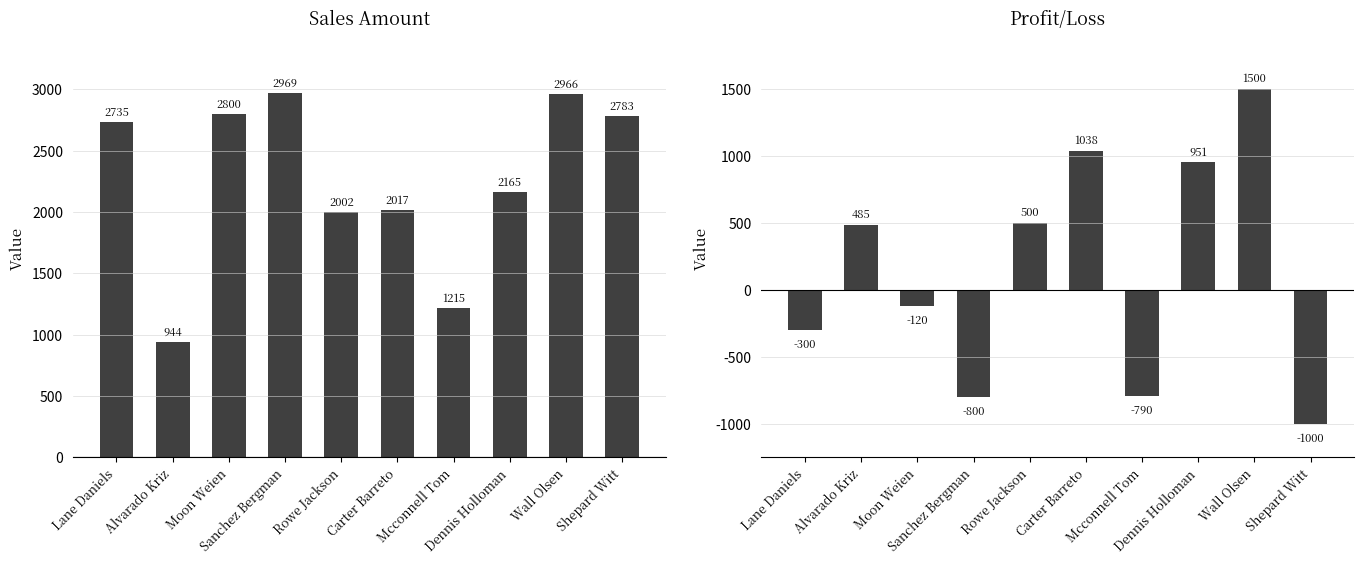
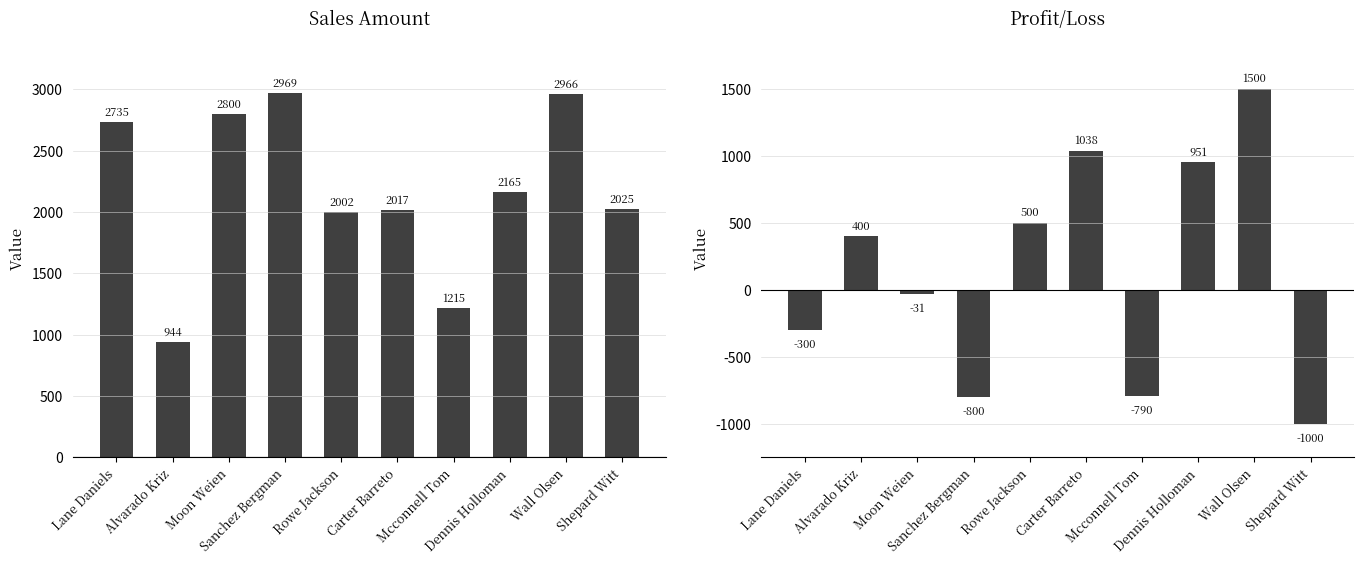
  {
    "Sales Amount": {
      "Lane Daniels": 2735,
      "Alvarado Kriz": 944,
      "Moon Weien": 2800,
      "Sanchez Bergman": 2969,
      "Rowe Jackson": 2002,
      "Carter Barreto": 2017,
      "Mcconnell Tom": 1215,
      "Dennis Holloman": 2165,
      "Wall Olsen": 2966,
-     "Shepard Witt": 2783
+     "Shepard Witt": 2025
    },
    "Profit/Loss": {
      "Lane Daniels": -300,
-     "Alvarado Kriz": 485,
-     "Moon Weien": -120,
+     "Alvarado Kriz": 400,
+     "Moon Weien": -31,
      "Sanchez Bergman": -800,
      "Rowe Jackson": 500,
      "Carter Barreto": 1038,
      "Mcconnell Tom": -790,
      "Dennis Holloman": 951,
      "Wall Olsen": 1500,
      "Shepard Witt": -1000
    }
  }
